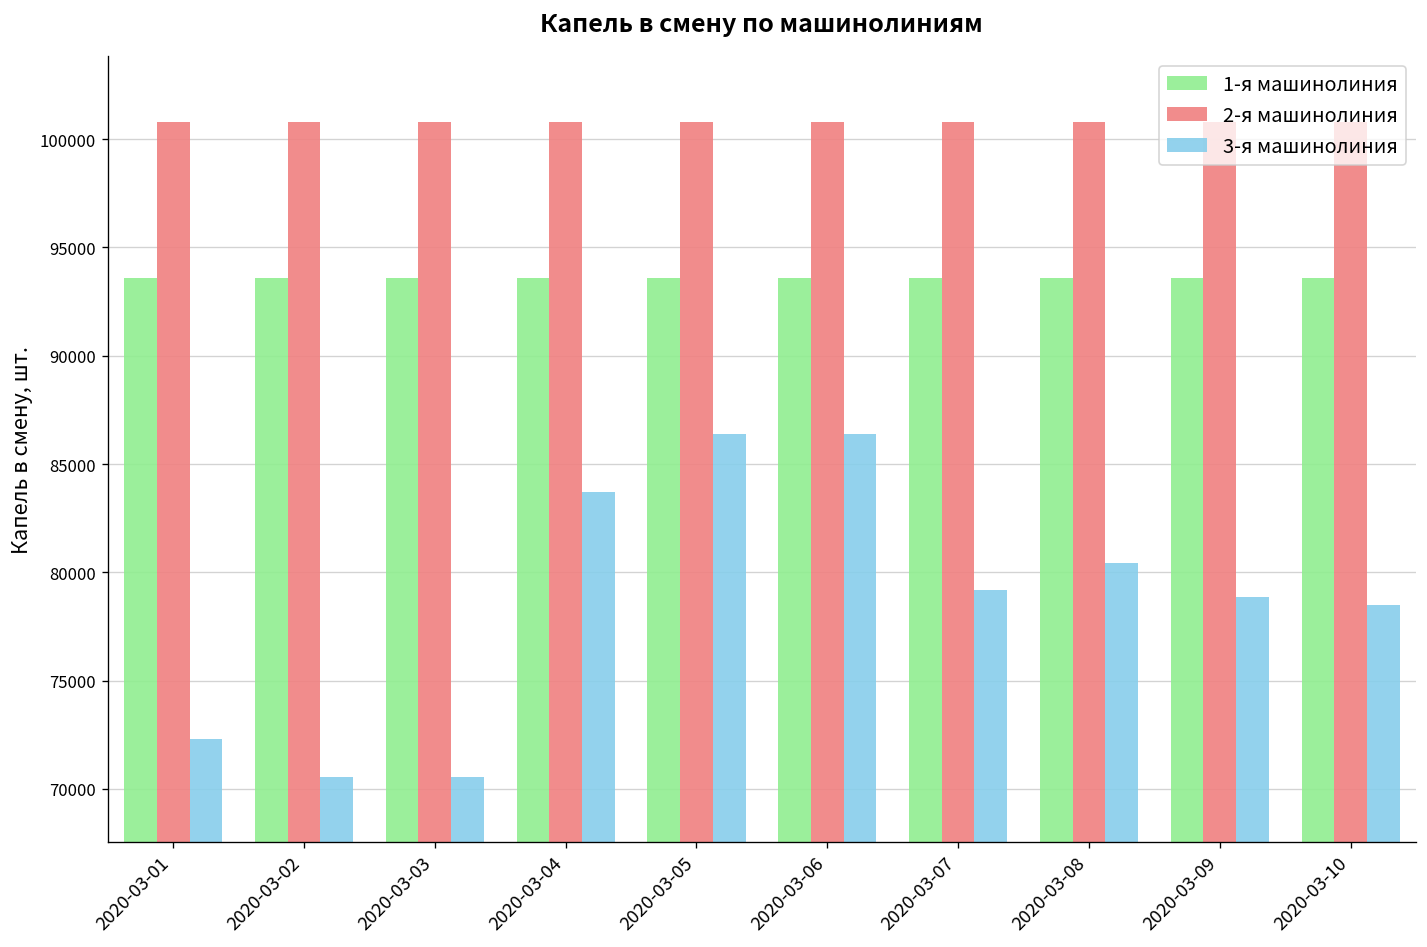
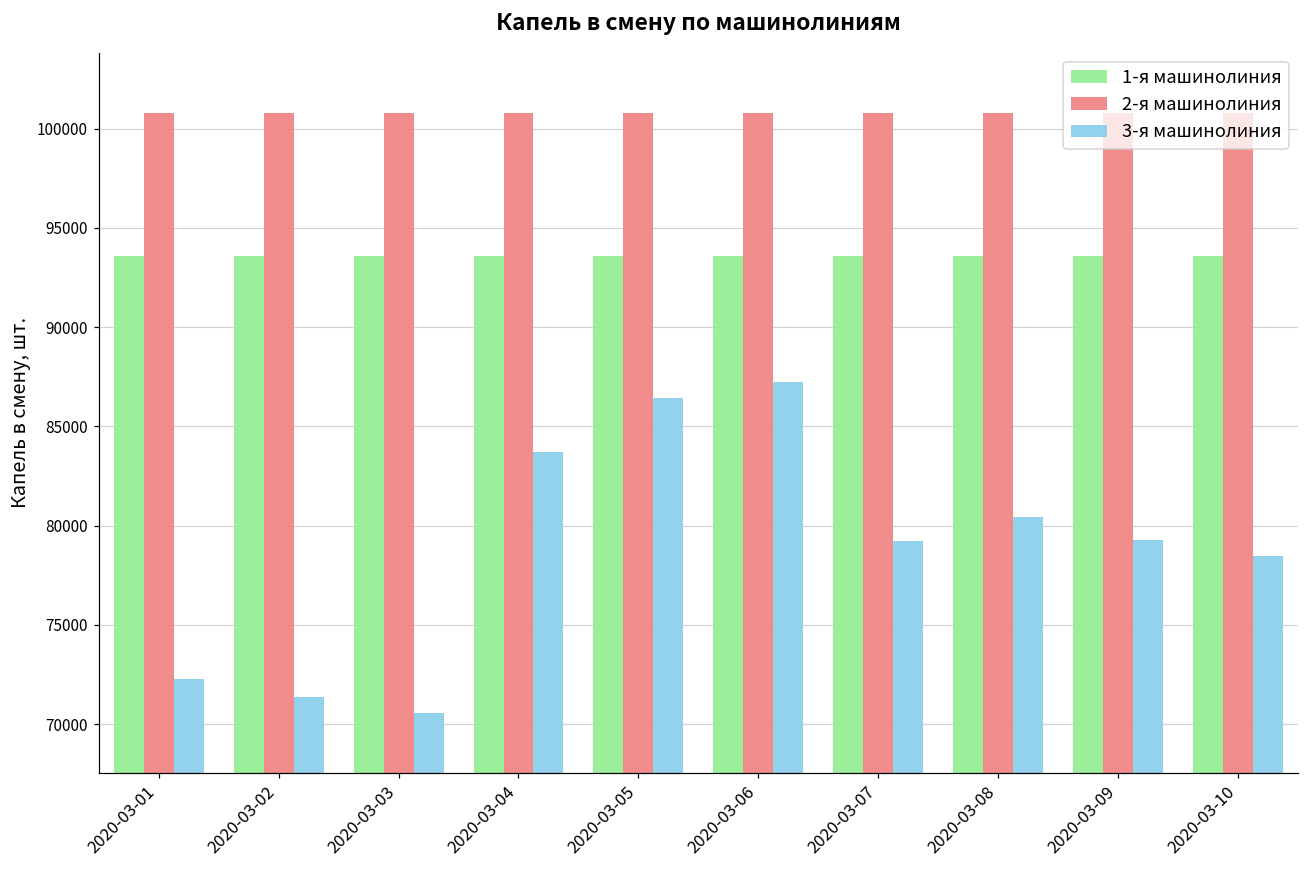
  {
    "1-я машинолиния": {
      "2020-03-01": 93600,
      "2020-03-02": 93600,
      "2020-03-03": 93600,
      "2020-03-04": 93600,
      "2020-03-05": 93600,
      "2020-03-06": 93600,
      "2020-03-07": 93600,
      "2020-03-08": 93600,
      "2020-03-09": 93600,
      "2020-03-10": 93600
    },
    "2-я машинолиния": {
      "2020-03-01": 100800,
      "2020-03-02": 100800,
      "2020-03-03": 100800,
      "2020-03-04": 100800,
      "2020-03-05": 100800,
      "2020-03-06": 100800,
      "2020-03-07": 100800,
      "2020-03-08": 100800
    },
    "3-я машинолиния": {
      "2020-03-01": 72300,
-     "2020-03-02": 70600,
+     "2020-03-02": 71400,
      "2020-03-03": 70600,
      "2020-03-04": 83700,
      "2020-03-05": 86400,
-     "2020-03-06": 86400,
+     "2020-03-06": 87200,
      "2020-03-07": 79200,
      "2020-03-08": 80400,
-     "2020-03-09": 78800,
+     "2020-03-09": 79300,
      "2020-03-10": 78500
    }
  }
